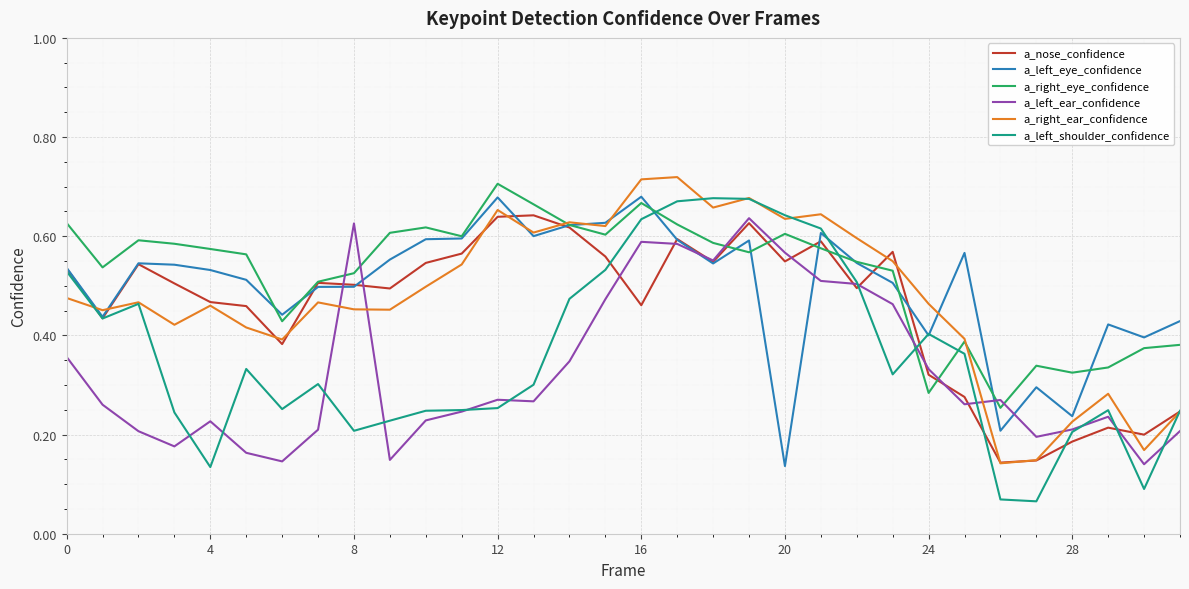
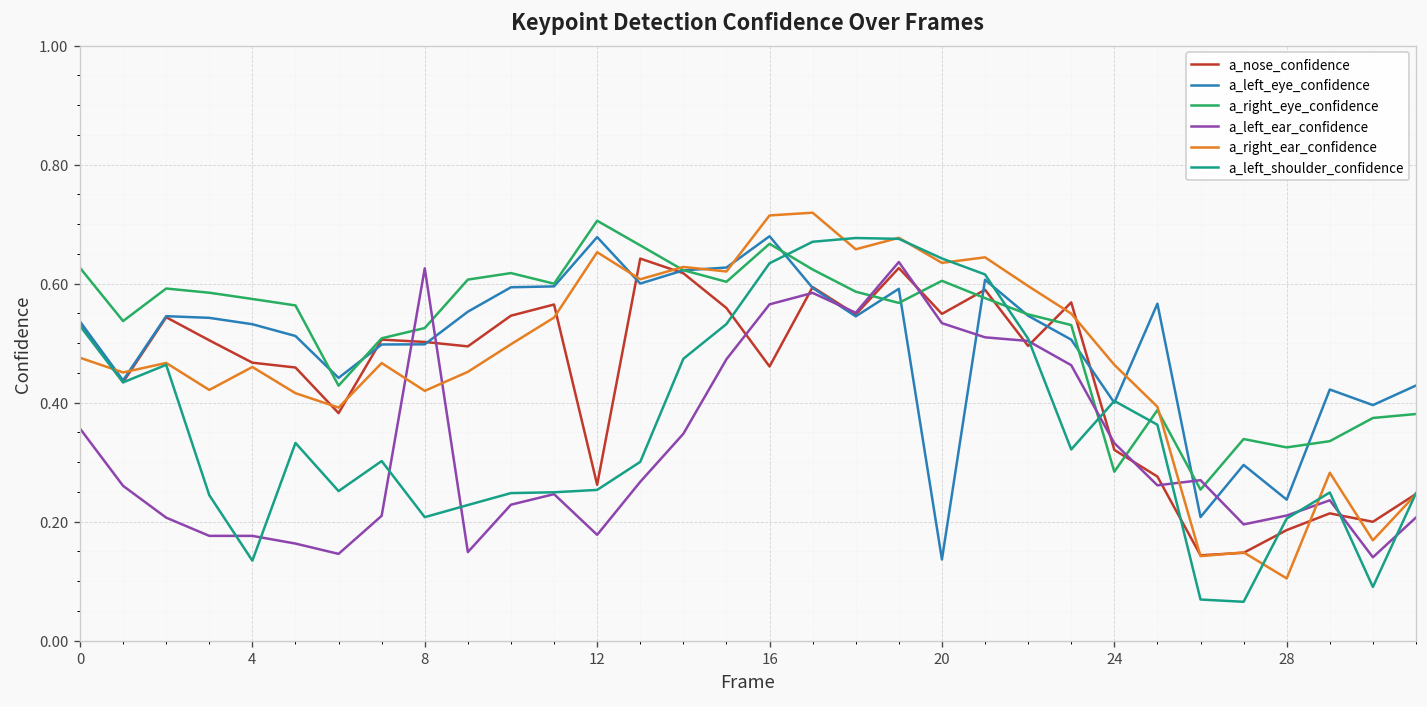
  {
    "a_nose_confidence": {
      "4": 0.47,
-     "12": 0.64,
+     "12": 0.26,
      "16": 0.46,
      "20": 0.55,
      "24": 0.32,
      "28": 0.19
    },
    "a_left_eye_confidence": {
      "4": 0.53,
      "12": 0.68,
      "16": 0.68,
      "20": 0.14,
      "28": 0.24
    },
    "a_left_ear_confidence": {
      "0": 0.36,
-     "4": 0.23,
+     "4": 0.18,
      "8": 0.63,
-     "12": 0.27,
-     "16": 0.59,
-     "20": 0.57,
+     "12": 0.18,
+     "16": 0.57,
+     "20": 0.53,
      "24": 0.33
    },
    "a_right_ear_confidence": {
      "0": 0.48,
      "4": 0.46,
-     "8": 0.45,
+     "8": 0.42,
      "12": 0.65,
      "16": 0.71,
      "20": 0.63,
      "24": 0.46,
-     "28": 0.23
+     "28": 0.10
    }
  }
